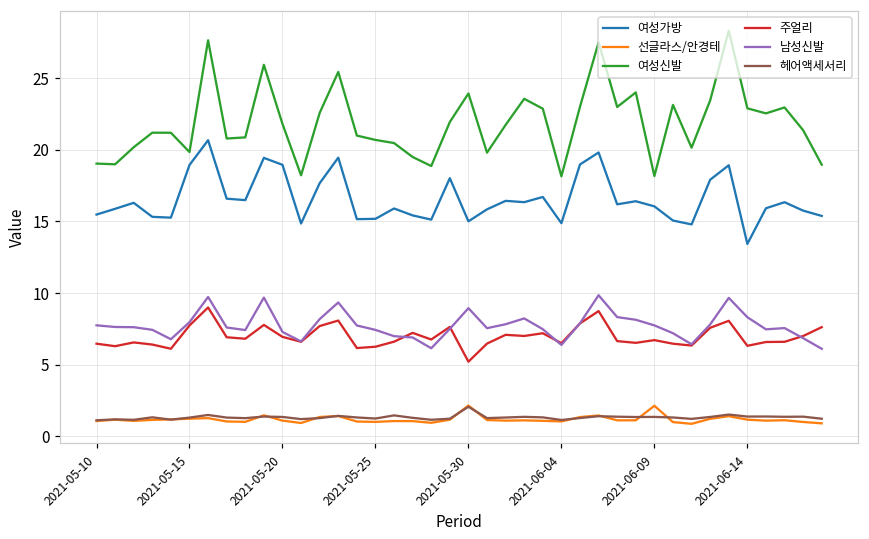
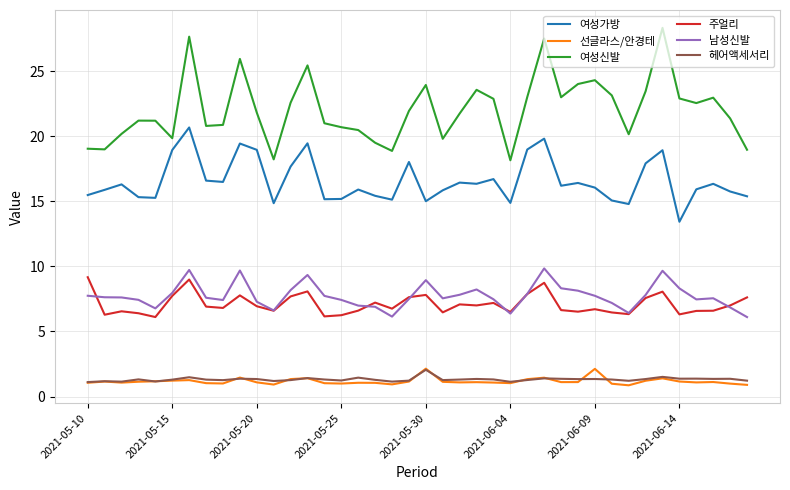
  {
    "여성가방": {
      "2021-05-10": 15.5,
      "2021-05-15": 18.9,
      "2021-05-20": 19.0,
      "2021-05-25": 15.2,
      "2021-05-30": 15.0,
      "2021-06-04": 14.9,
      "2021-06-09": 16.1,
      "2021-06-14": 13.4
    },
    "선글라스/안경테": {
      "2021-05-20": 1.1,
      "2021-05-25": 1.0,
      "2021-06-09": 2.1,
      "2021-06-14": 1.2
    },
    "여성신발": {
      "2021-05-10": 19.0,
      "2021-05-15": 19.8,
      "2021-05-20": 21.8,
      "2021-05-25": 20.7,
      "2021-05-30": 23.9,
      "2021-06-04": 18.2,
-     "2021-06-09": 18.2,
+     "2021-06-09": 24.3,
      "2021-06-14": 22.9
    },
    "주얼리": {
-     "2021-05-10": 6.5,
+     "2021-05-10": 9.2,
      "2021-05-15": 7.7,
      "2021-05-20": 6.9,
      "2021-05-25": 6.3,
-     "2021-05-30": 5.2,
+     "2021-05-30": 7.8,
      "2021-06-09": 6.7,
      "2021-06-14": 6.3
    },
    "남성신발": {
      "2021-05-10": 7.7,
      "2021-05-15": 8.0,
      "2021-05-20": 7.3,
      "2021-05-25": 7.4,
      "2021-05-30": 8.9,
      "2021-06-09": 7.7,
      "2021-06-14": 8.3
    },
    "헤어액세서리": {
      "2021-05-20": 1.3,
      "2021-05-25": 1.2,
      "2021-06-09": 1.4,
      "2021-06-14": 1.4
    }
  }
